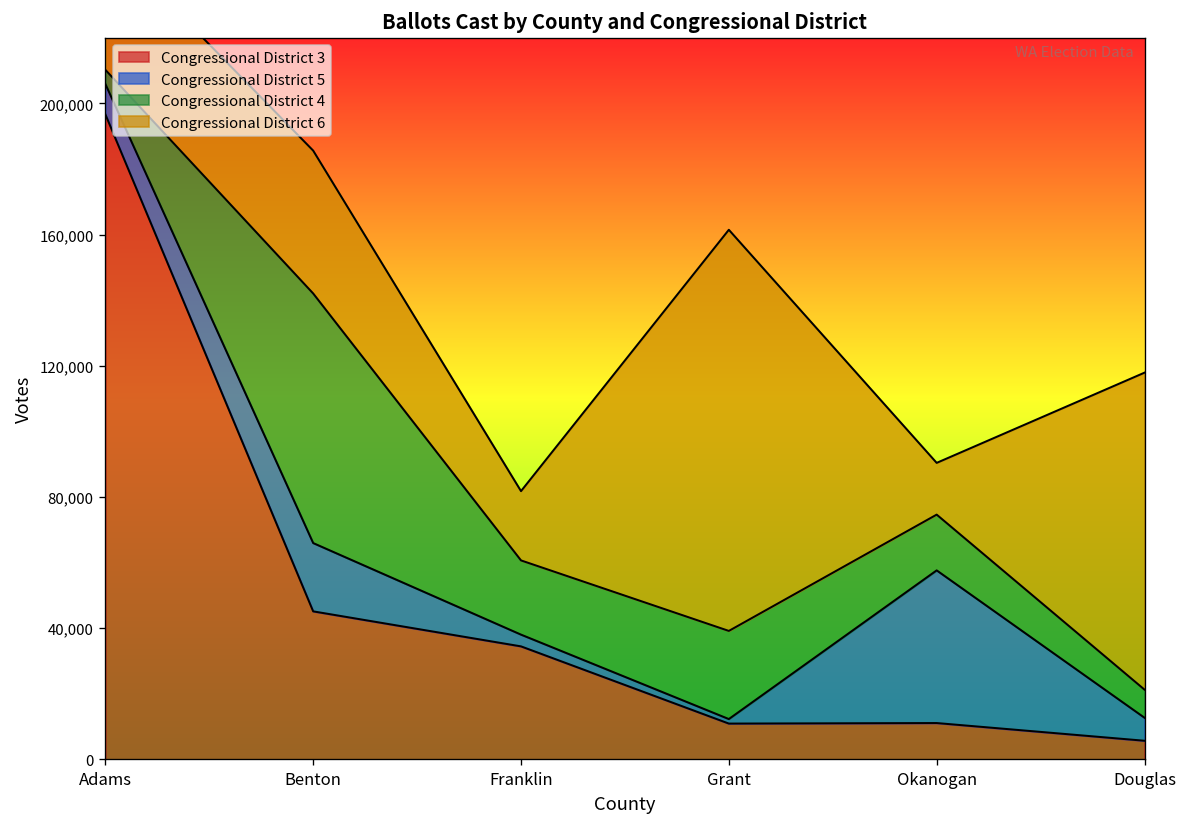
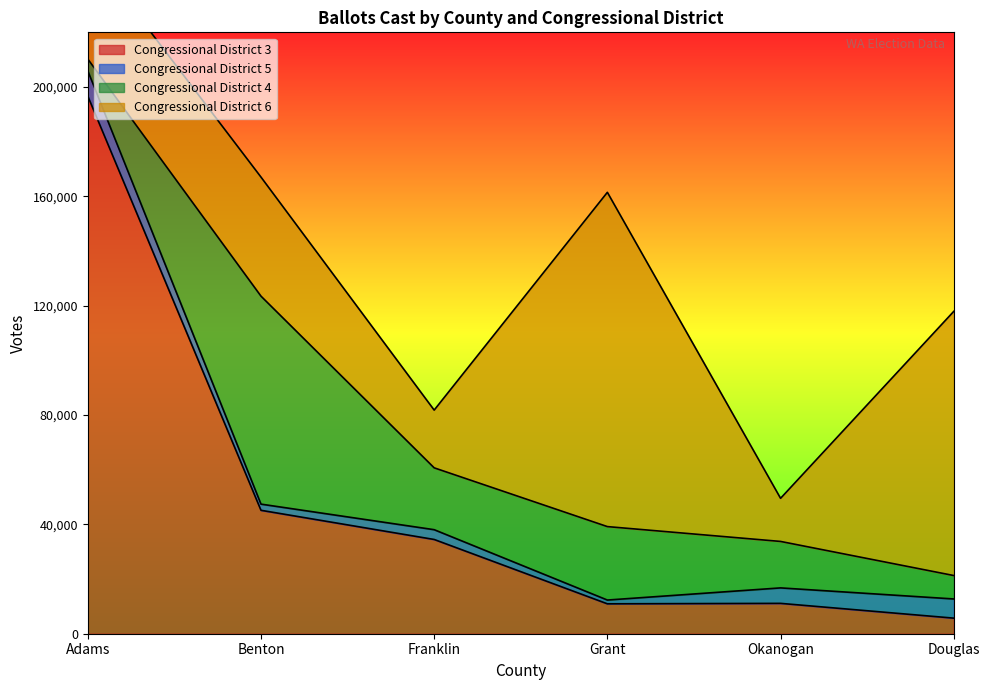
  {
    "Congressional District 3": {
      "Adams": "197,000",
      "Benton": "45,000",
      "Franklin": "34,000",
      "Grant": "11,000",
      "Okanogan": "11,000",
      "Douglas": "6,000"
    },
    "Congressional District 5": {
      "Adams": "9,000",
-     "Benton": "21,000",
+     "Benton": "2,000",
      "Franklin": "4,000",
      "Grant": "1,000",
-     "Okanogan": "47,000",
+     "Okanogan": "6,000",
      "Douglas": "7,000"
    },
    "Congressional District 4": {
      "Adams": "4,000",
      "Benton": "76,000",
      "Franklin": "23,000",
      "Grant": "27,000",
      "Okanogan": "17,000",
      "Douglas": "9,000"
    },
    "Congressional District 6": {
      "Benton": "44,000",
      "Franklin": "21,000",
      "Grant": "122,000",
      "Okanogan": "16,000",
      "Douglas": "97,000"
    }
  }
